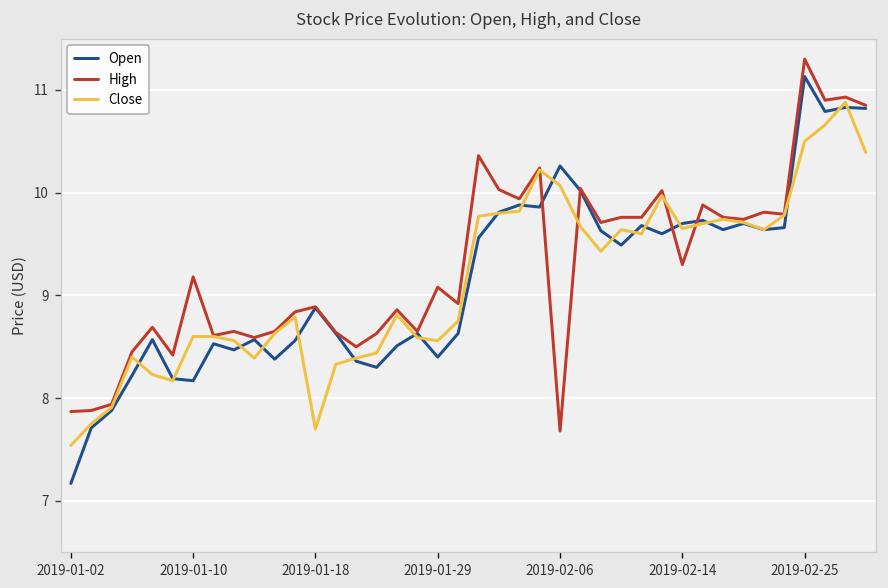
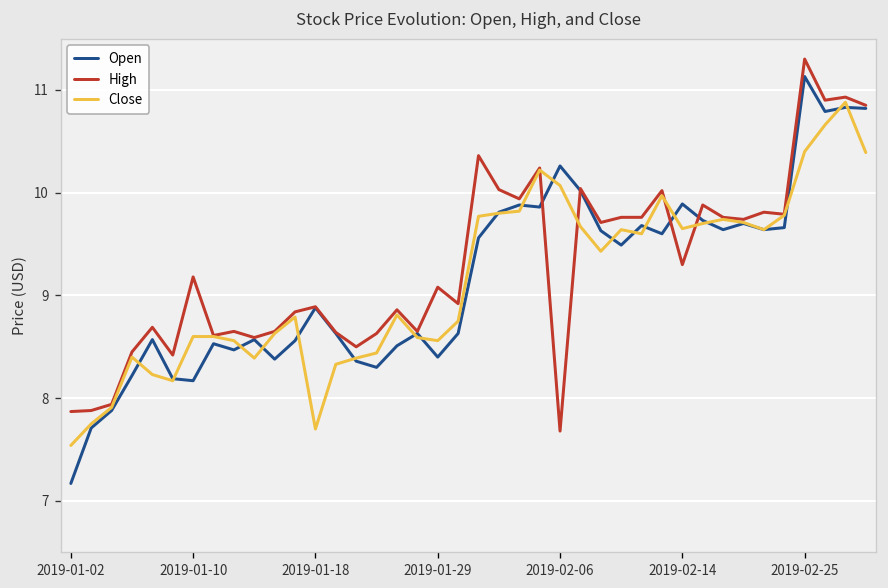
  {
    "Open": {
      "2019-01-02": 7.2,
      "2019-01-10": 8.2,
      "2019-01-29": 8.4,
      "2019-02-06": 10.3,
-     "2019-02-14": 9.7,
+     "2019-02-14": 9.9,
      "2019-02-25": 11.1
    },
    "High": {
      "2019-01-02": 7.9,
      "2019-01-10": 9.2,
      "2019-01-29": 9.1,
      "2019-02-06": 7.7,
      "2019-02-14": 9.3,
      "2019-02-25": 11.3
    },
    "Close": {
      "2019-01-02": 7.5,
      "2019-01-10": 8.6,
      "2019-01-18": 7.7,
      "2019-01-29": 8.6,
      "2019-02-06": 10.1,
      "2019-02-14": 9.7,
-     "2019-02-25": 10.5
+     "2019-02-25": 10.4
    }
  }
